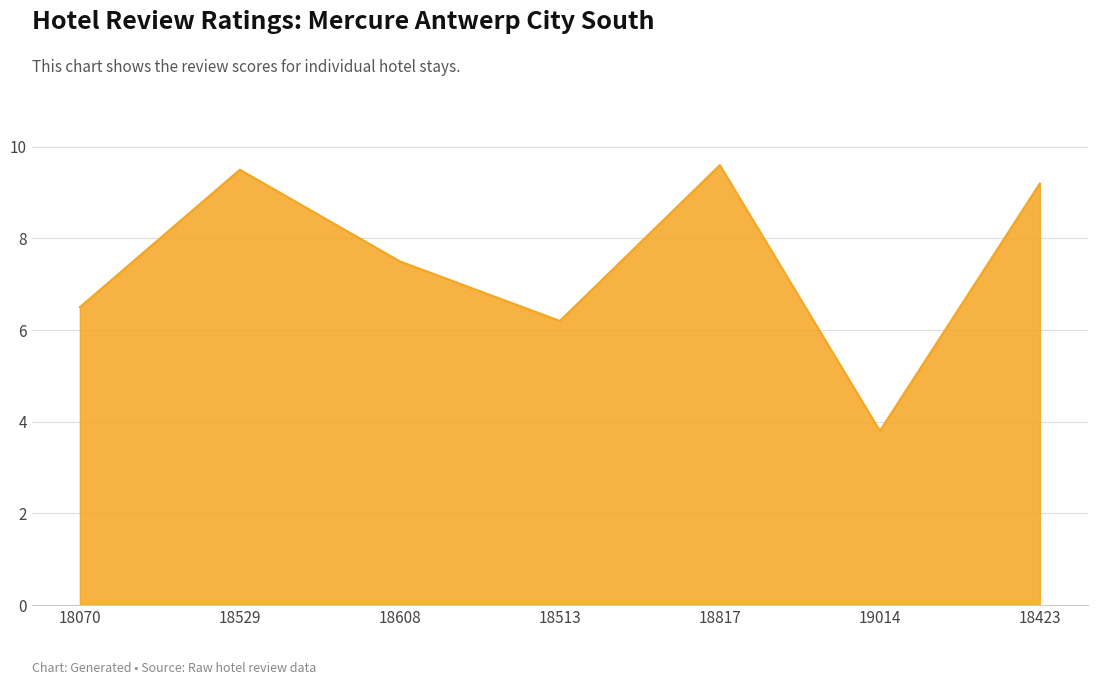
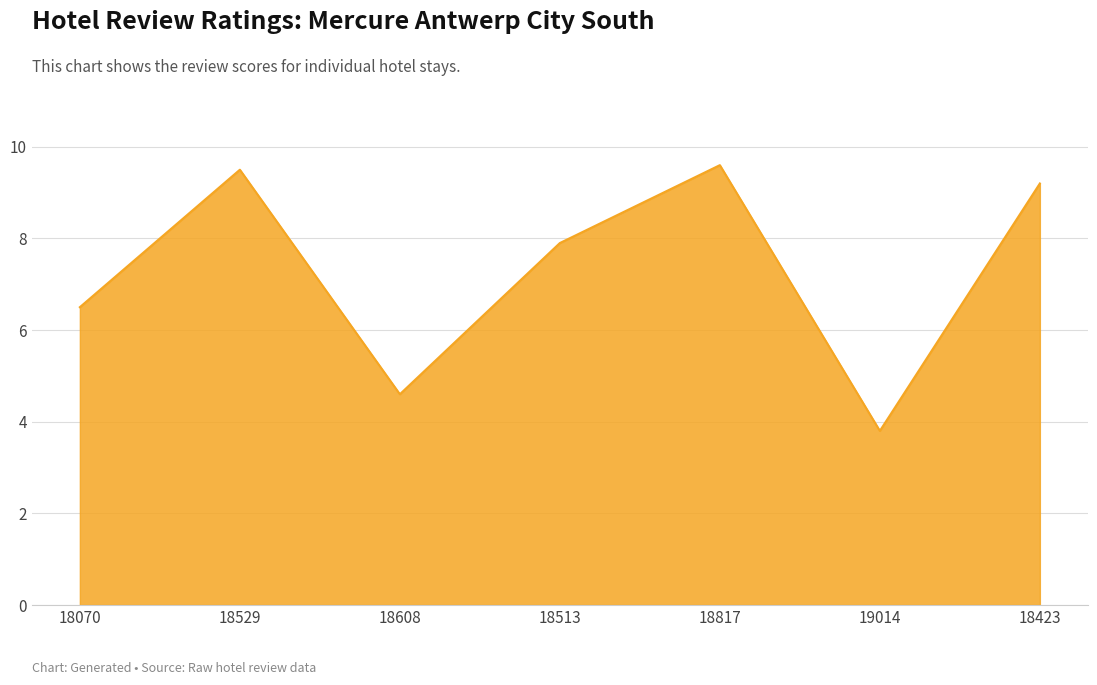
  {
    "18070": 6.5,
    "18529": 9.5,
-   "18608": 7.5,
-   "18513": 6.2,
+   "18608": 4.6,
+   "18513": 7.9,
    "18817": 9.6,
    "19014": 3.8,
    "18423": 9.2
  }
